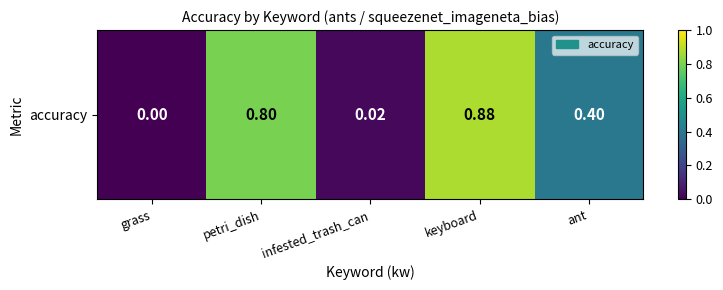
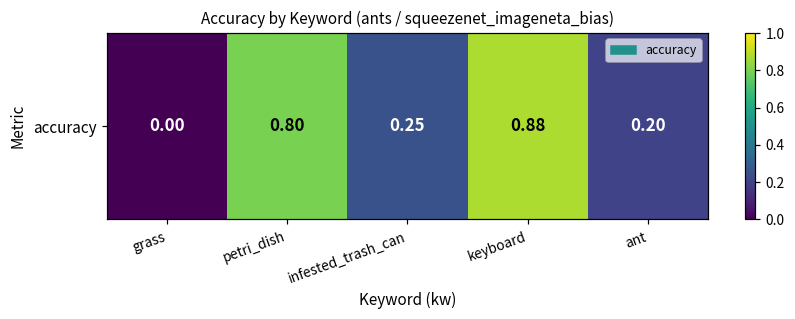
  {
    "accuracy": {
      "grass": 0.00,
      "petri_dish": 0.80,
-     "infested_trash_can": 0.02,
+     "infested_trash_can": 0.25,
      "keyboard": 0.88,
-     "ant": 0.40
+     "ant": 0.20
    }
  }
